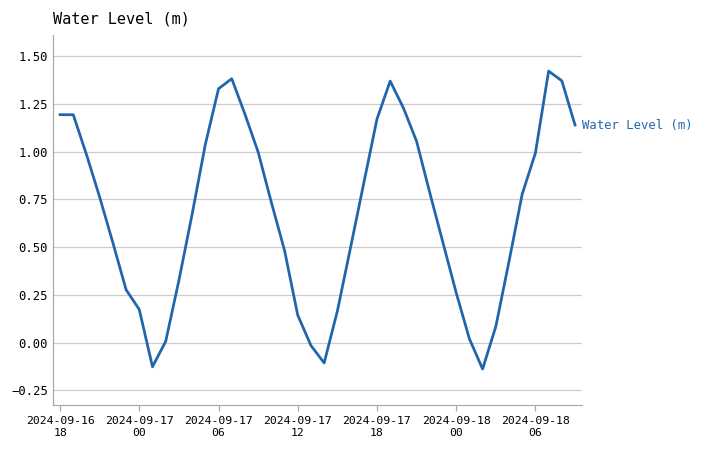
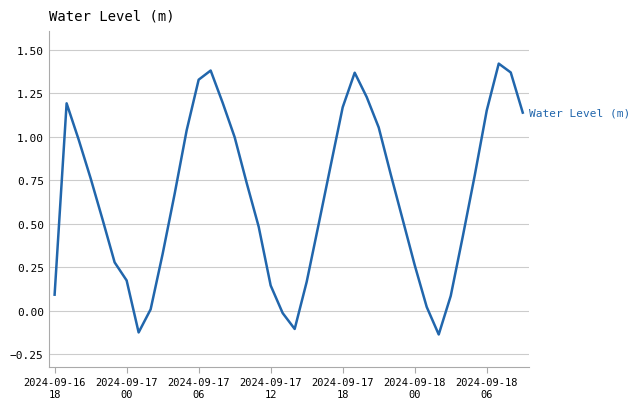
  {
-   "2024-09-16 18": 1.19,
+   "2024-09-16 18": 0.09,
    "2024-09-17 00": 0.17,
    "2024-09-17 06": 1.33,
    "2024-09-17 12": 0.14,
    "2024-09-17 18": 1.17,
    "2024-09-18 00": 0.26,
-   "2024-09-18 06": 0.99
+   "2024-09-18 06": 1.15
  }
